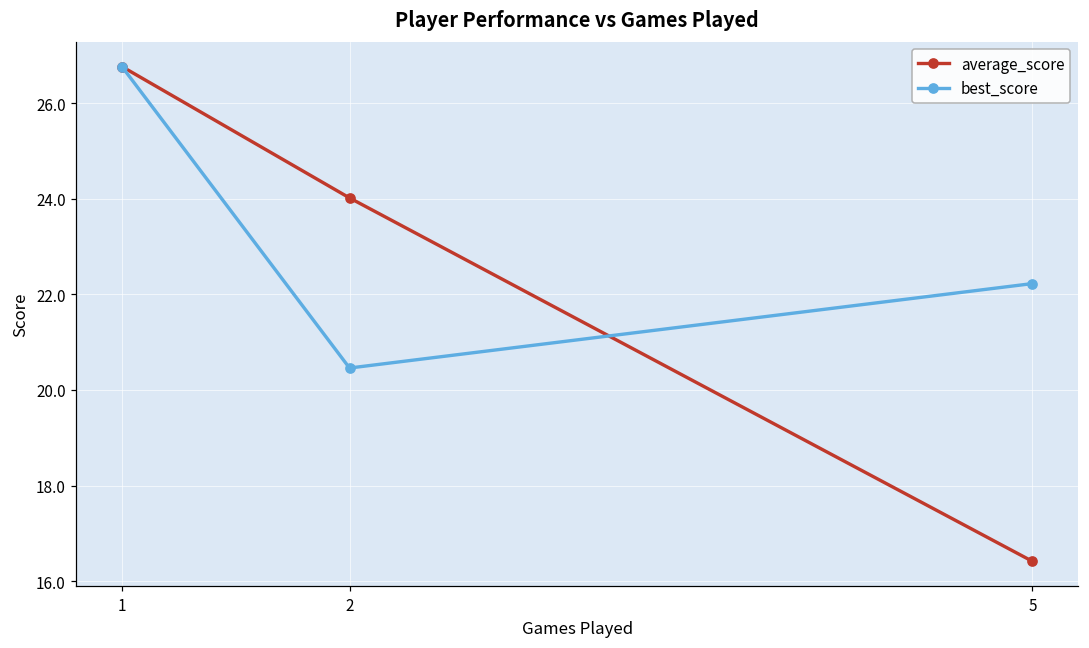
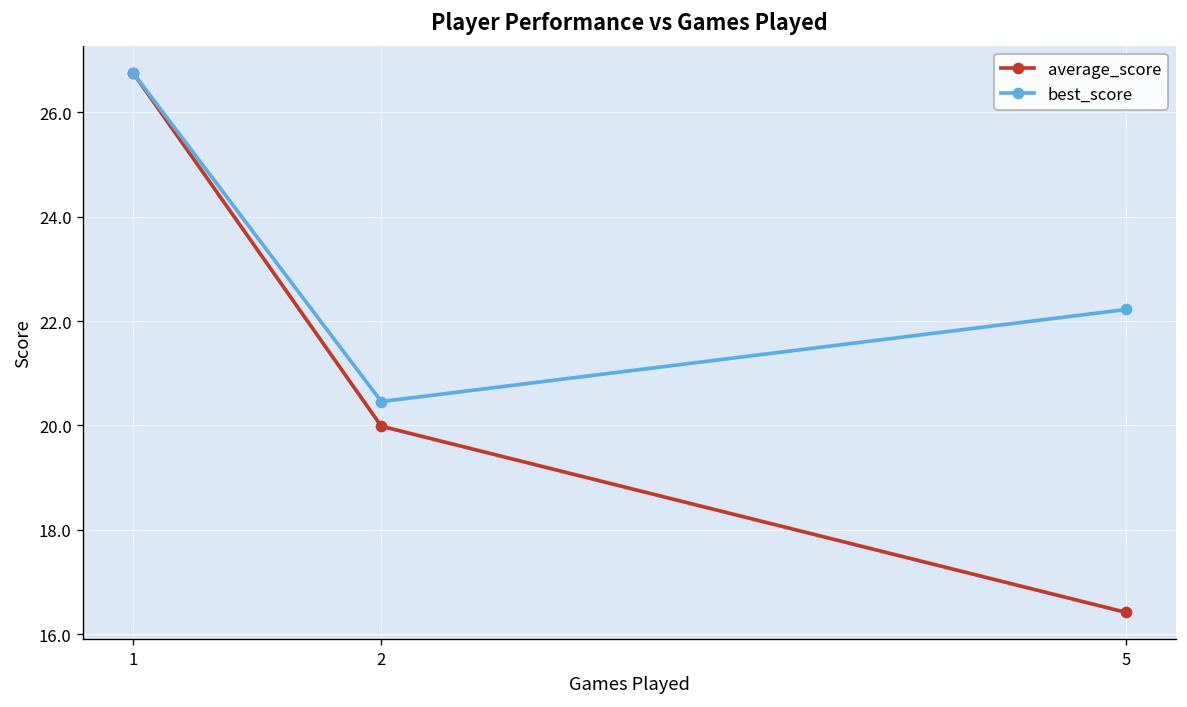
  {
    "average_score": {
-     "2": 24.0,
+     "2": 20.0,
      "5": 16.4
    },
    "best_score": {
      "2": 20.5,
      "5": 22.2
    }
  }
